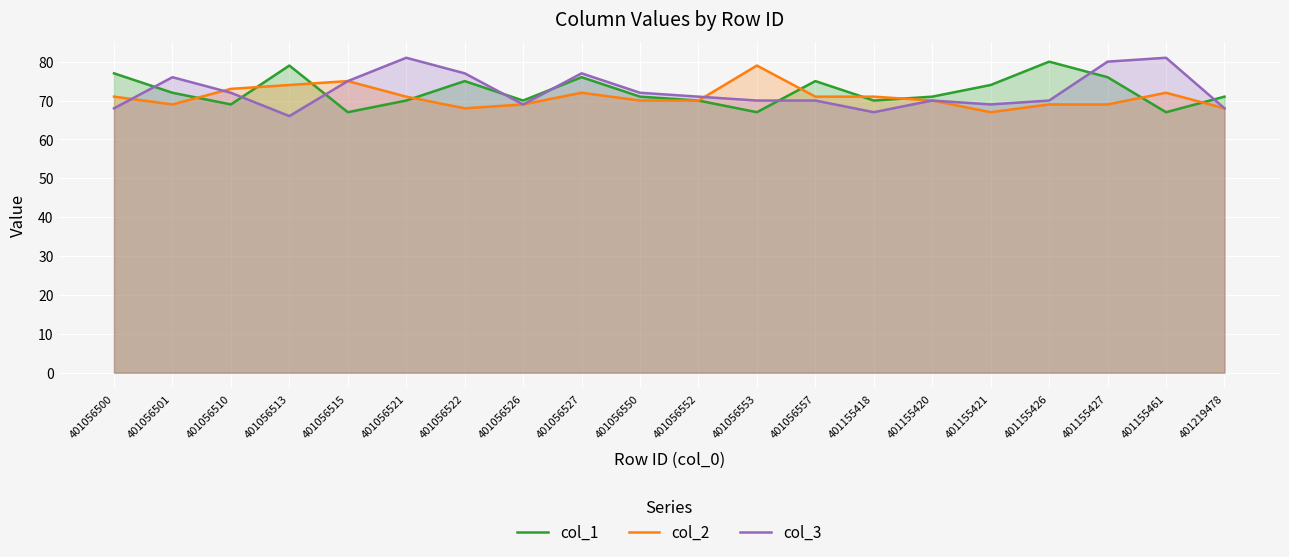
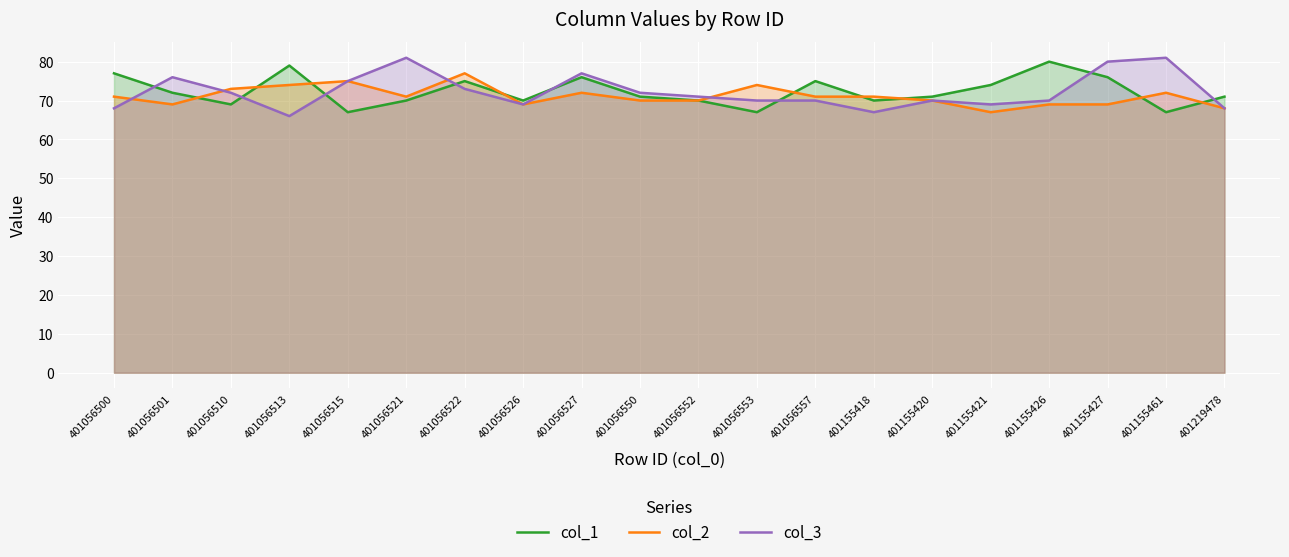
  {
    "col_1": {
      "401056500": 77,
      "401056501": 72,
      "401056510": 69,
      "401056513": 79,
      "401056515": 67,
      "401056521": 70,
      "401056522": 75,
      "401056526": 70,
      "401056527": 76,
      "401056550": 71,
      "401056553": 67,
      "401056557": 75,
      "401155418": 70,
      "401155420": 71,
      "401155421": 74,
      "401155426": 80,
      "401155427": 76,
      "401155461": 67,
      "401219478": 71
    },
    "col_2": {
      "401056500": 71,
      "401056501": 69,
      "401056510": 73,
      "401056513": 74,
      "401056521": 71,
-     "401056522": 68,
+     "401056522": 77,
      "401056527": 72,
      "401056550": 70,
-     "401056553": 79,
+     "401056553": 74,
      "401056557": 71,
      "401155418": 71,
      "401155421": 67,
      "401155426": 69,
      "401155427": 69,
      "401155461": 72
    },
    "col_3": {
      "401056500": 68,
      "401056501": 76,
      "401056510": 72,
      "401056513": 66,
      "401056521": 81,
-     "401056522": 77,
+     "401056522": 73,
      "401056527": 77,
      "401056550": 72,
      "401056552": 71,
      "401056553": 70,
      "401056557": 70,
      "401155418": 67,
      "401155421": 69,
      "401155426": 70,
      "401155427": 80,
      "401155461": 81
    }
  }
